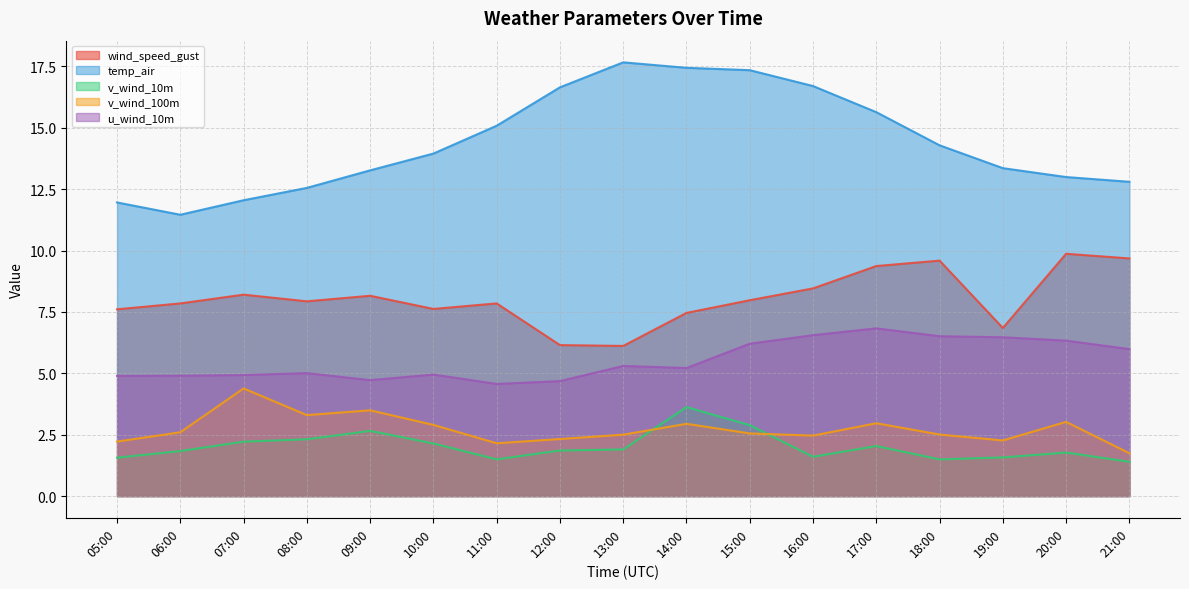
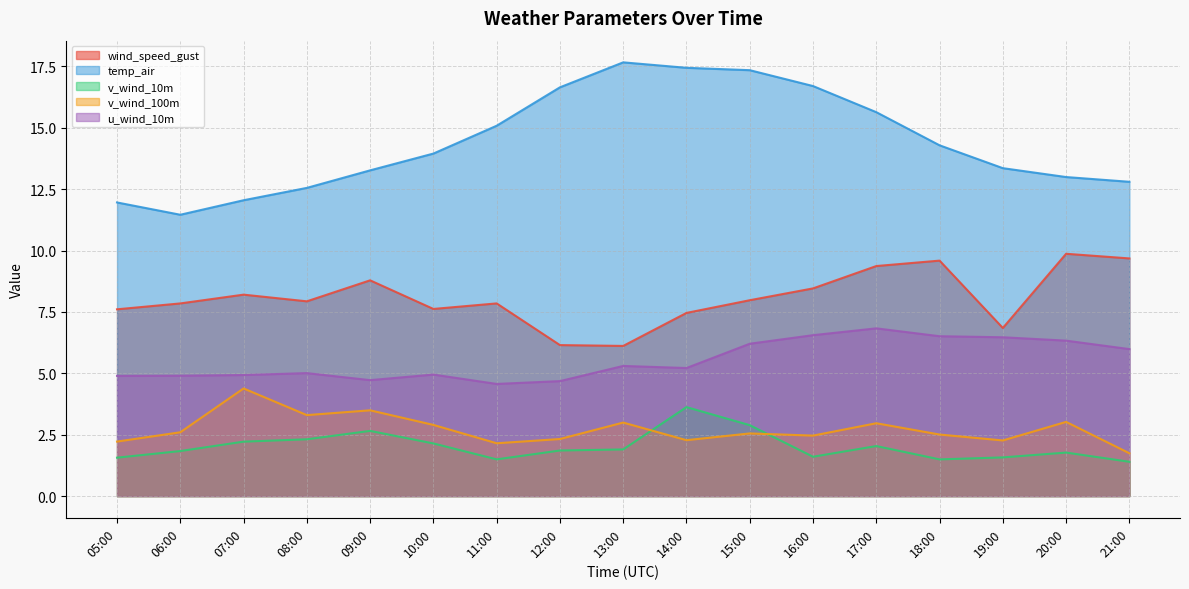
  {
    "wind_speed_gust": {
      "05:00": 7.6,
      "06:00": 7.8,
      "07:00": 8.2,
      "08:00": 7.9,
-     "09:00": 8.2,
+     "09:00": 8.8,
      "10:00": 7.6,
      "11:00": 7.8,
      "12:00": 6.2,
      "13:00": 6.1,
      "14:00": 7.5,
      "15:00": 8.0,
      "16:00": 8.5,
      "17:00": 9.4,
      "18:00": 9.6,
      "19:00": 6.8,
      "20:00": 9.9,
      "21:00": 9.7
    },
    "temp_air": {
      "05:00": 12.0,
      "06:00": 11.5,
      "07:00": 12.0,
      "08:00": 12.6,
      "09:00": 13.3,
      "10:00": 14.0,
      "11:00": 15.1,
      "12:00": 16.6,
      "13:00": 17.7,
      "14:00": 17.4,
      "15:00": 17.3,
      "16:00": 16.7,
      "17:00": 15.6,
      "18:00": 14.3,
      "19:00": 13.4,
      "20:00": 13.0,
      "21:00": 12.8
    },
    "v_wind_10m": {
      "05:00": 1.6,
      "06:00": 1.8,
      "07:00": 2.2,
      "08:00": 2.3,
      "09:00": 2.7,
      "10:00": 2.1,
      "11:00": 1.5,
      "12:00": 1.9,
      "13:00": 1.9,
      "14:00": 3.6,
      "15:00": 2.9,
      "16:00": 1.6,
      "17:00": 2.0,
      "18:00": 1.5,
      "19:00": 1.6,
      "20:00": 1.8,
      "21:00": 1.4
    },
    "v_wind_100m": {
      "05:00": 2.2,
      "06:00": 2.6,
      "07:00": 4.4,
      "08:00": 3.3,
      "09:00": 3.5,
      "10:00": 2.9,
      "11:00": 2.2,
      "12:00": 2.3,
-     "13:00": 2.5,
-     "14:00": 2.9,
+     "13:00": 3.0,
+     "14:00": 2.3,
      "15:00": 2.6,
      "16:00": 2.5,
      "17:00": 3.0,
      "18:00": 2.5,
      "19:00": 2.3,
      "20:00": 3.0,
      "21:00": 1.7
    },
    "u_wind_10m": {
      "05:00": 4.9,
      "06:00": 4.9,
      "07:00": 4.9,
      "08:00": 5.0,
      "09:00": 4.7,
      "10:00": 4.9,
      "11:00": 4.6,
      "12:00": 4.7,
      "13:00": 5.3,
      "14:00": 5.2,
      "15:00": 6.2,
      "16:00": 6.6,
      "17:00": 6.8,
      "18:00": 6.5,
      "19:00": 6.5,
      "20:00": 6.3,
      "21:00": 6.0
    }
  }
